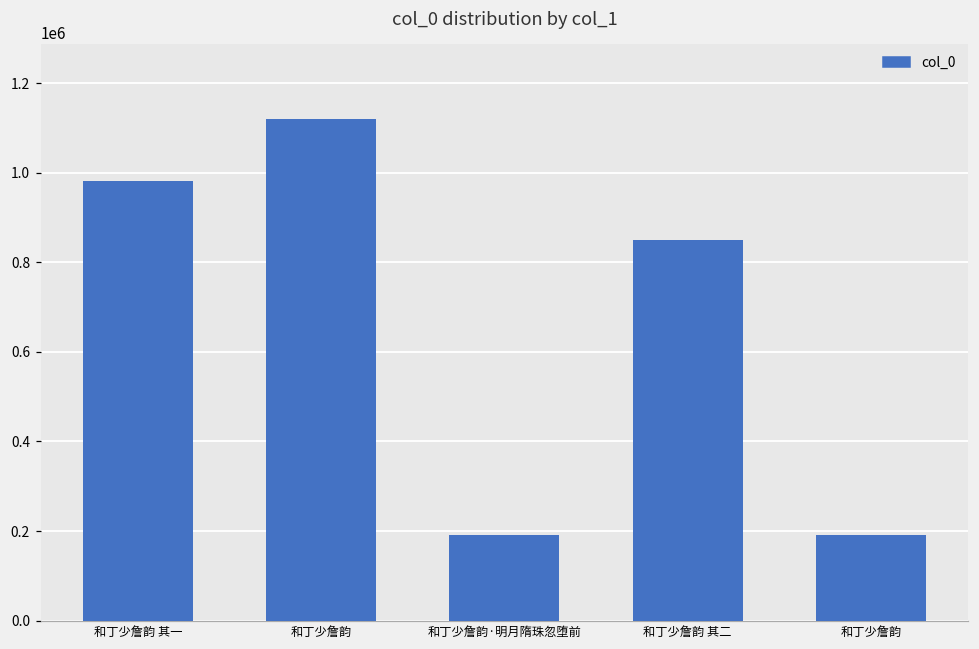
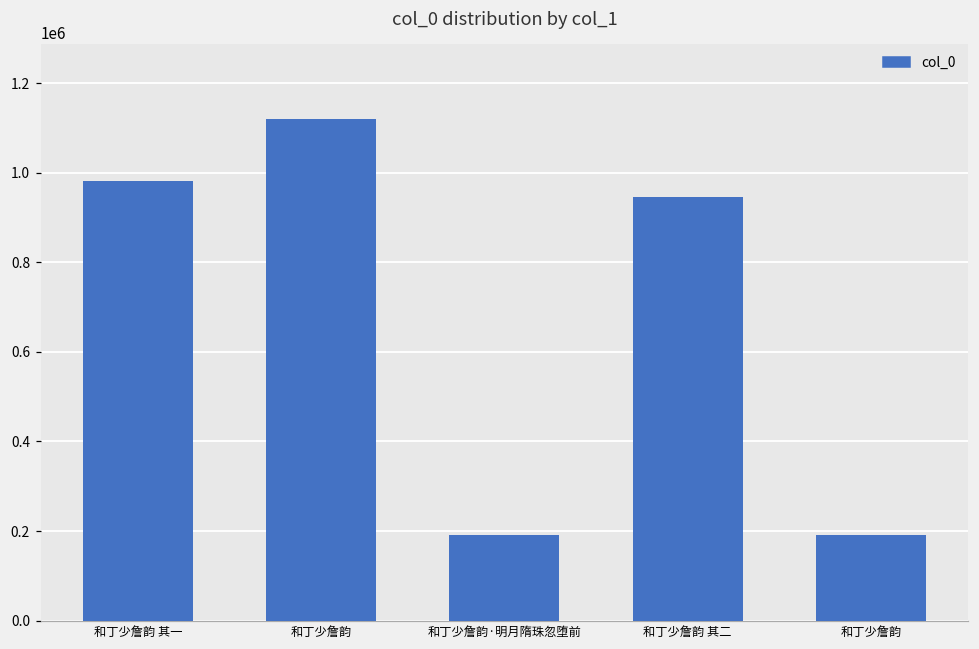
  {
    "和丁少詹韵 其一": 980000,
    "和丁少詹韵·明月隋珠忽堕前": 190000,
-   "和丁少詹韵 其二": 850000
+   "和丁少詹韵 其二": 950000
  }
